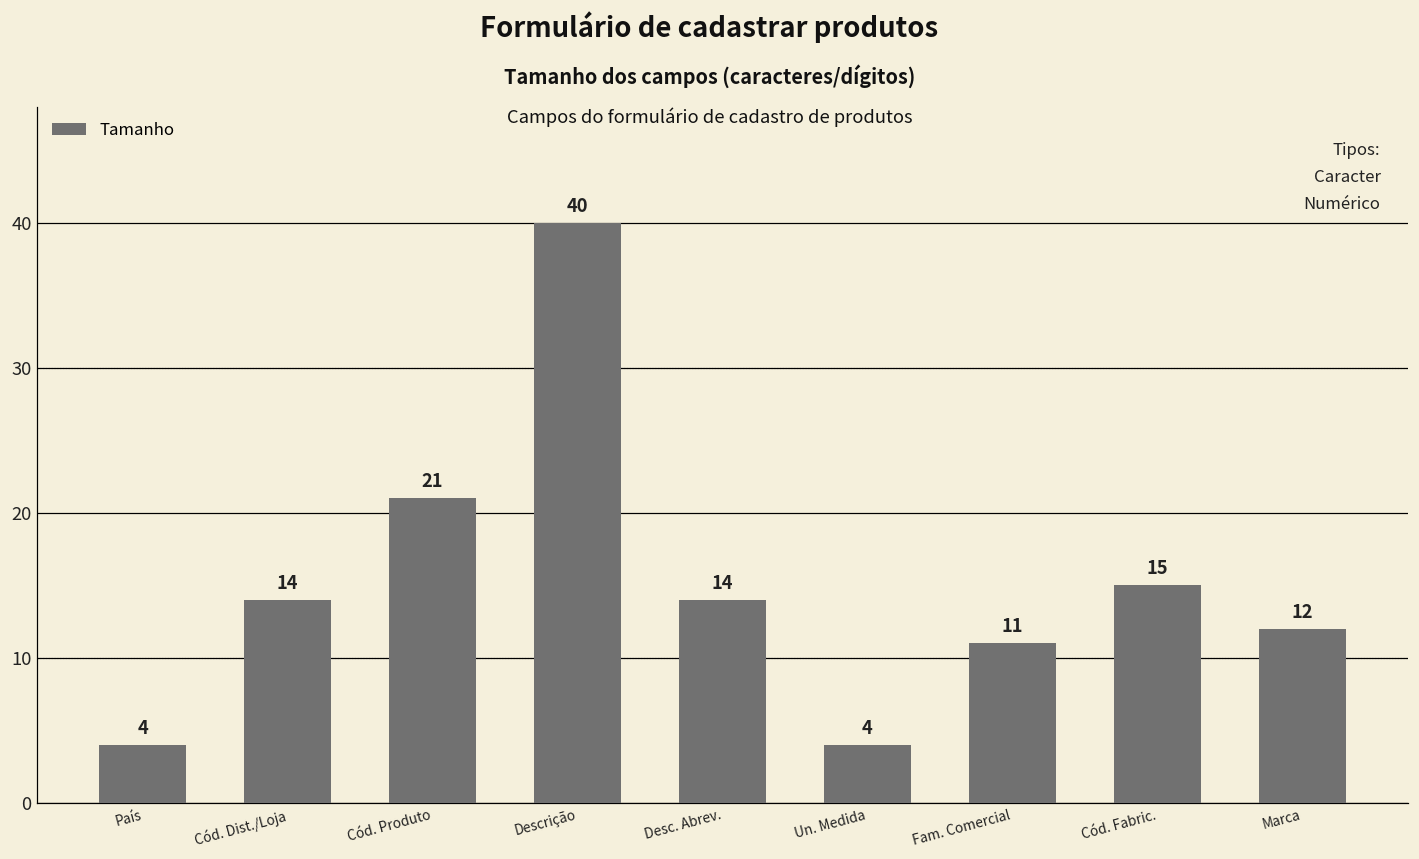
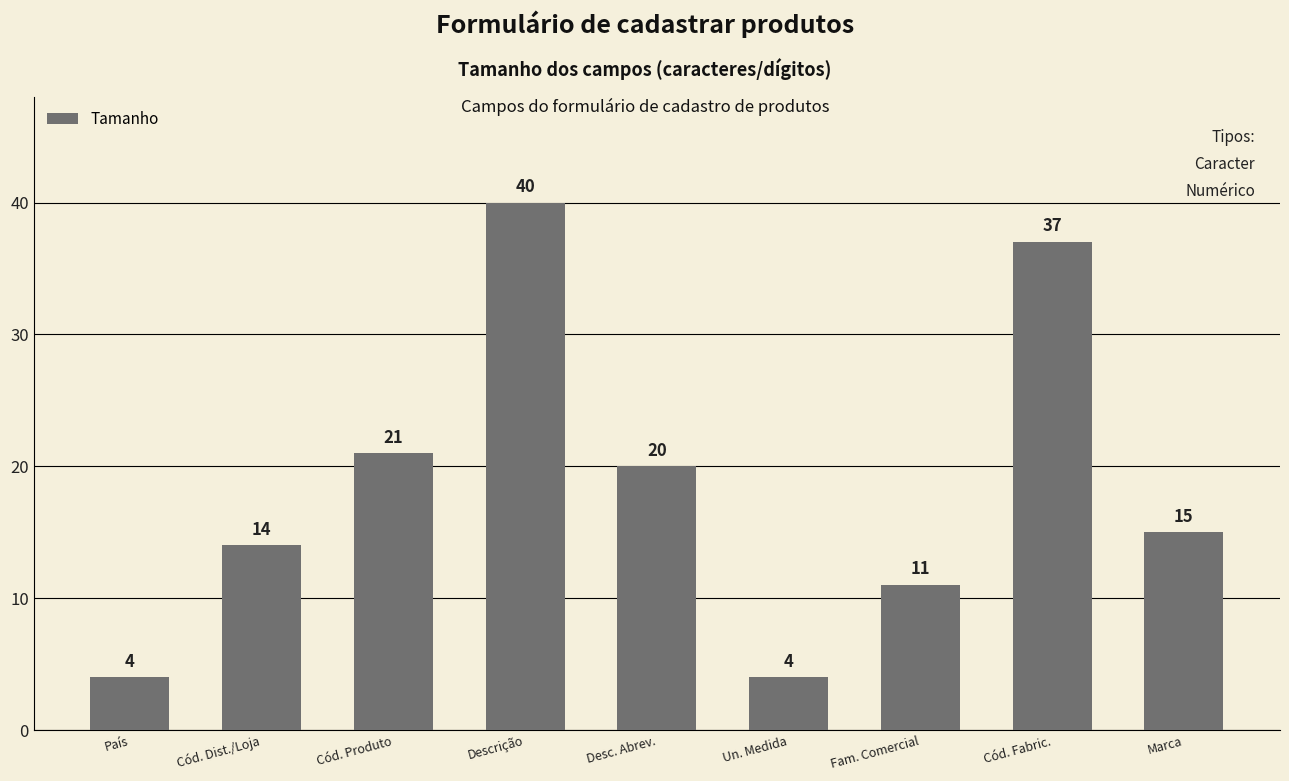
  {
    "País": 4,
    "Cód. Dist./Loja": 14,
    "Cód. Produto": 21,
    "Descrição": 40,
-   "Desc. Abrev.": 14,
+   "Desc. Abrev.": 20,
    "Un. Medida": 4,
    "Fam. Comercial": 11,
-   "Cód. Fabric.": 15,
-   "Marca": 12
+   "Cód. Fabric.": 37,
+   "Marca": 15
  }
